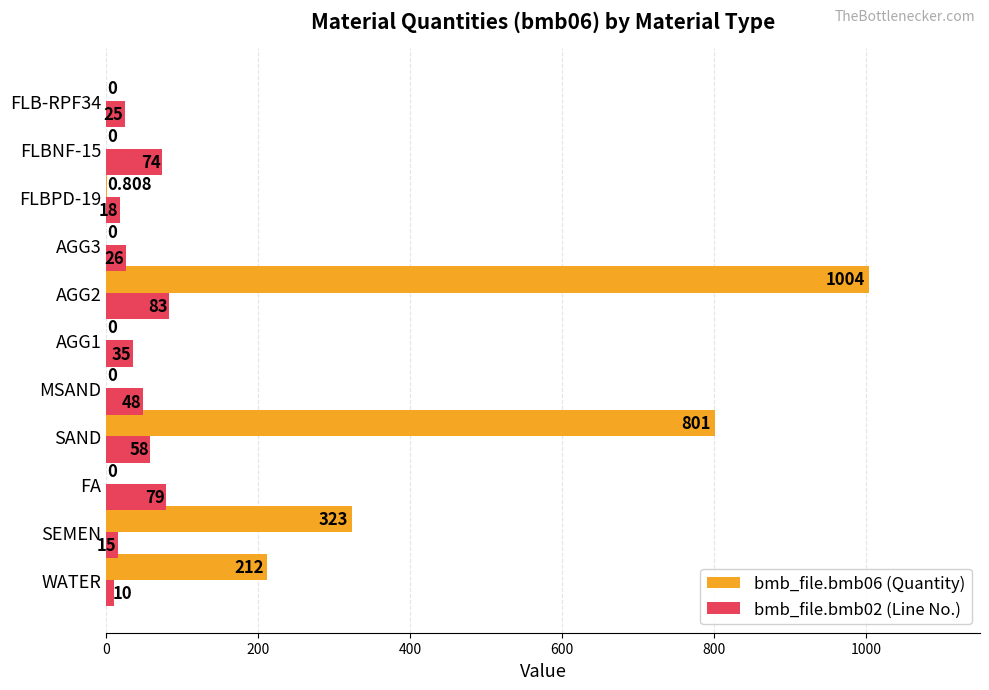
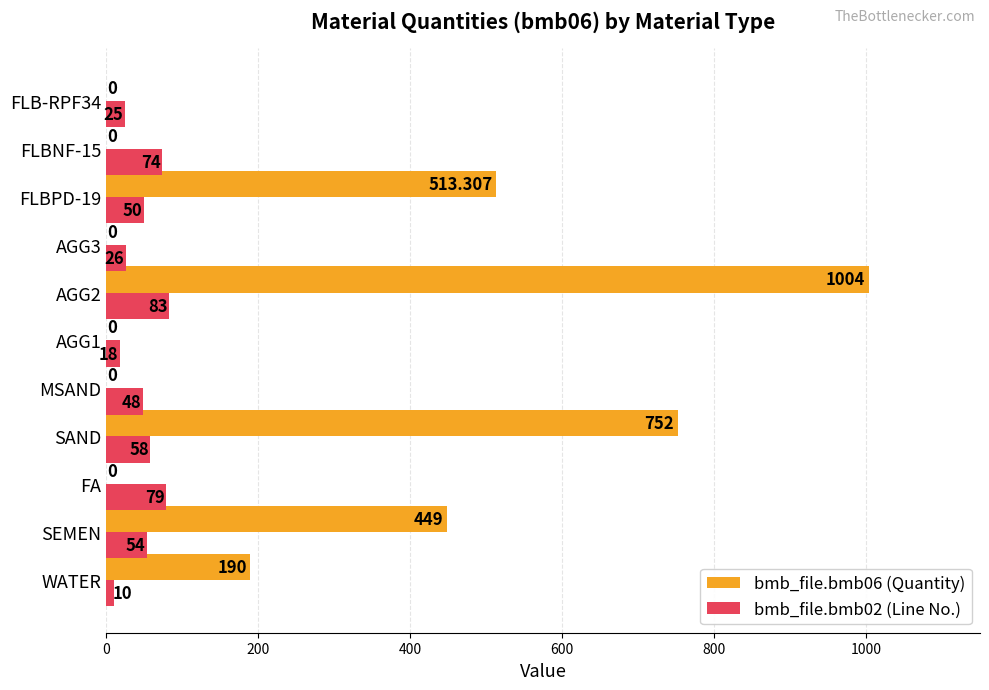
  {
    "bmb_file.bmb06 (Quantity)": {
      "FLB-RPF34": 0,
      "FLBNF-15": 0,
-     "FLBPD-19": 0.808,
+     "FLBPD-19": 513.307,
      "AGG3": 0,
      "AGG2": 1004,
      "AGG1": 0,
      "MSAND": 0,
-     "SAND": 801,
+     "SAND": 752,
      "FA": 0,
-     "SEMEN": 323,
-     "WATER": 212
+     "SEMEN": 449,
+     "WATER": 190
    },
    "bmb_file.bmb02 (Line No.)": {
      "FLB-RPF34": 25,
      "FLBNF-15": 74,
-     "FLBPD-19": 18,
+     "FLBPD-19": 50,
      "AGG3": 26,
      "AGG2": 83,
-     "AGG1": 35,
+     "AGG1": 18,
      "MSAND": 48,
      "SAND": 58,
      "FA": 79,
-     "SEMEN": 15,
+     "SEMEN": 54,
      "WATER": 10
    }
  }
